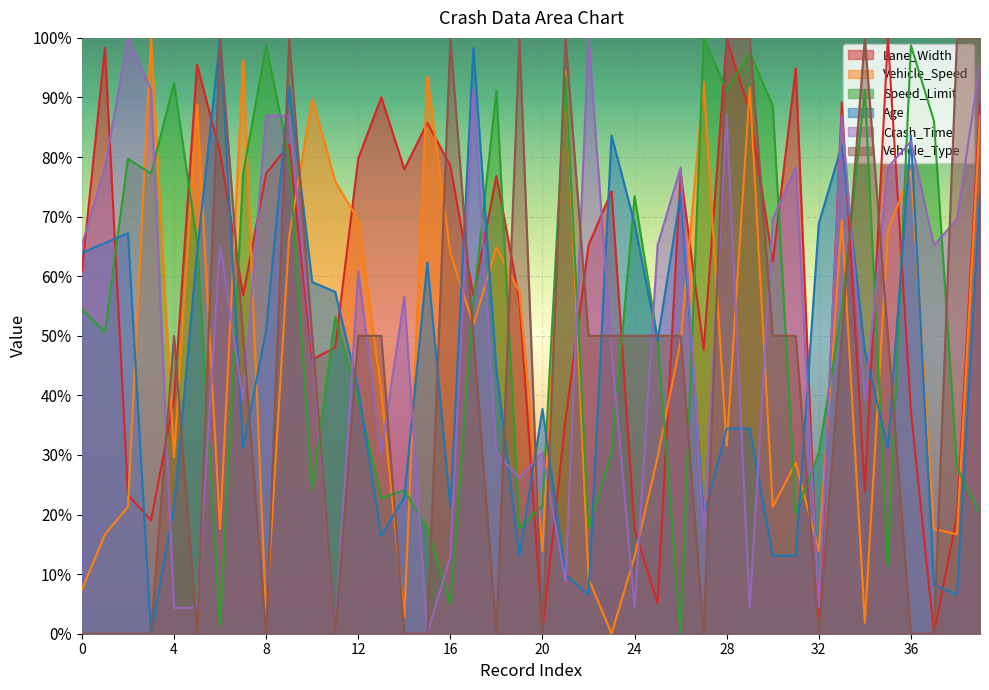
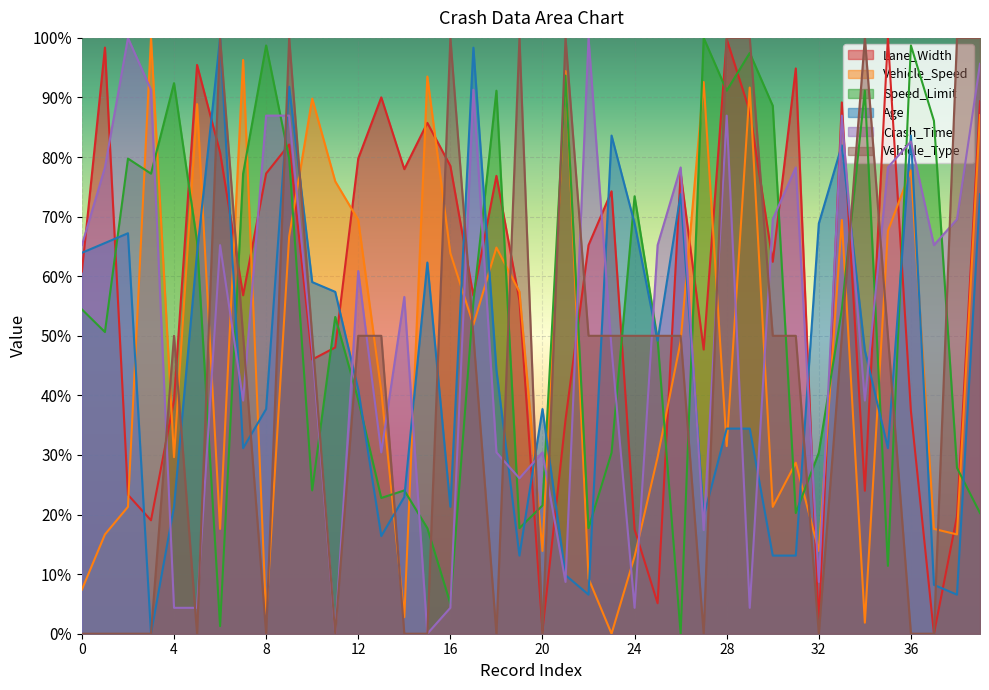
  {
    "Lane_Width": {
      "0": "61%",
      "4": "39%",
      "8": "77%",
      "12": "80%",
      "16": "79%",
      "20": "1%",
      "24": "18%",
      "32": "2%",
      "36": "37%"
    },
    "Vehicle_Speed": {
      "0": "7%",
      "4": "30%",
      "8": "3%",
      "12": "69%",
      "16": "64%",
      "20": "14%",
      "24": "13%",
      "28": "31%",
      "32": "14%",
      "36": "78%"
    },
    "Speed_Limit": {
      "0": "54%",
      "4": "92%",
      "8": "99%",
      "12": "39%",
      "16": "5%",
      "20": "22%",
      "24": "73%",
      "28": "91%",
      "32": "30%"
    },
    "Age": {
      "0": "64%",
      "4": "21%",
-     "8": "51%",
+     "8": "38%",
      "12": "41%",
      "16": "21%",
      "20": "38%",
      "24": "69%",
      "28": "34%",
      "32": "69%"
    },
    "Crash_Time": {
      "0": "65%",
      "4": "4%",
      "8": "87%",
      "12": "61%",
-     "16": "13%",
+     "16": "4%",
      "20": "30%",
      "24": "4%",
      "28": "87%",
-     "32": "4%"
+     "32": "9%"
    },
    "Vehicle_Type": {
      "0": "0%",
      "4": "50%",
      "8": "0%",
      "12": "50%",
      "16": "100%",
      "20": "0%",
      "24": "50%",
      "32": "0%",
      "36": "0%"
    }
  }
